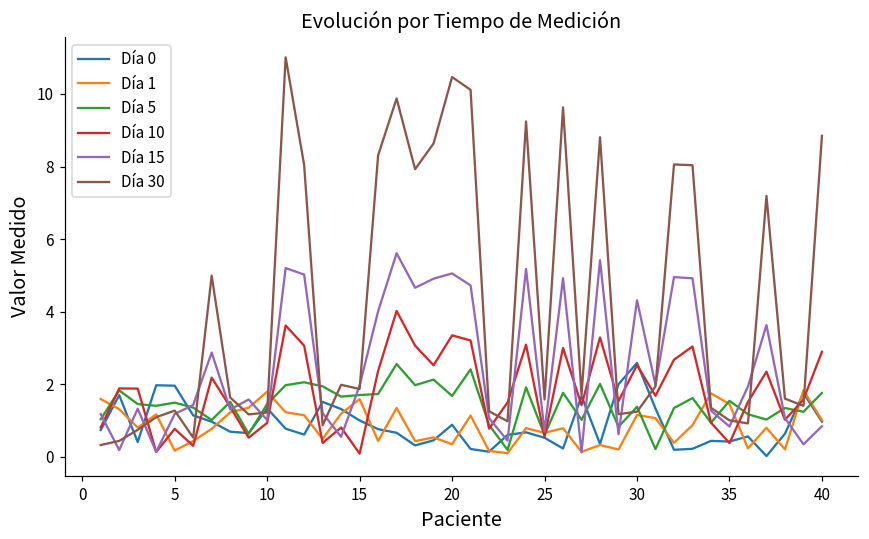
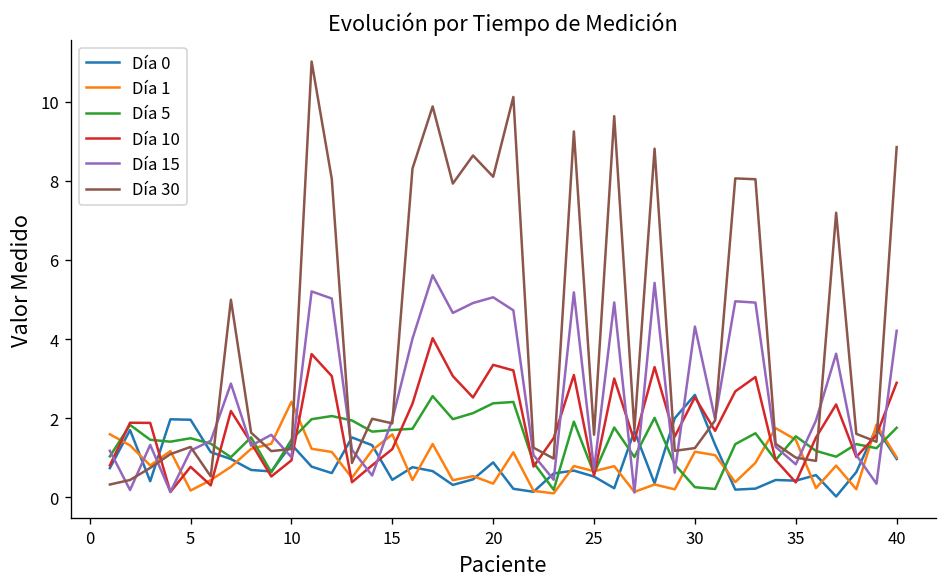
  {
    "Día 0": {
      "5": 2.0,
      "10": 1.3,
-     "15": 1.0,
+     "15": 0.4,
      "20": 0.9
    },
    "Día 1": {
      "5": 0.2,
-     "10": 1.8,
+     "10": 2.4,
      "15": 1.6,
      "20": 0.3,
      "30": 1.2,
      "35": 1.5
    },
    "Día 5": {
      "5": 1.5,
      "10": 1.5,
      "15": 1.7,
-     "20": 1.7,
-     "30": 1.4,
+     "20": 2.4,
+     "30": 0.3,
      "35": 1.5,
      "40": 1.8
    },
    "Día 10": {
      "5": 0.8,
      "10": 0.9,
-     "15": 0.1,
+     "15": 1.2,
      "20": 3.3,
      "40": 2.9
    },
    "Día 15": {
      "5": 1.2,
      "10": 1.0,
      "15": 2.0,
      "20": 5.1,
      "30": 4.3,
      "35": 0.8,
-     "40": 0.8
+     "40": 4.2
    },
    "Día 30": {
      "5": 1.3,
      "10": 1.2,
      "15": 1.9,
-     "20": 10.5,
+     "20": 8.1,
      "25": 1.6,
      "30": 1.2,
      "35": 1.0,
      "40": 8.8
    }
  }
